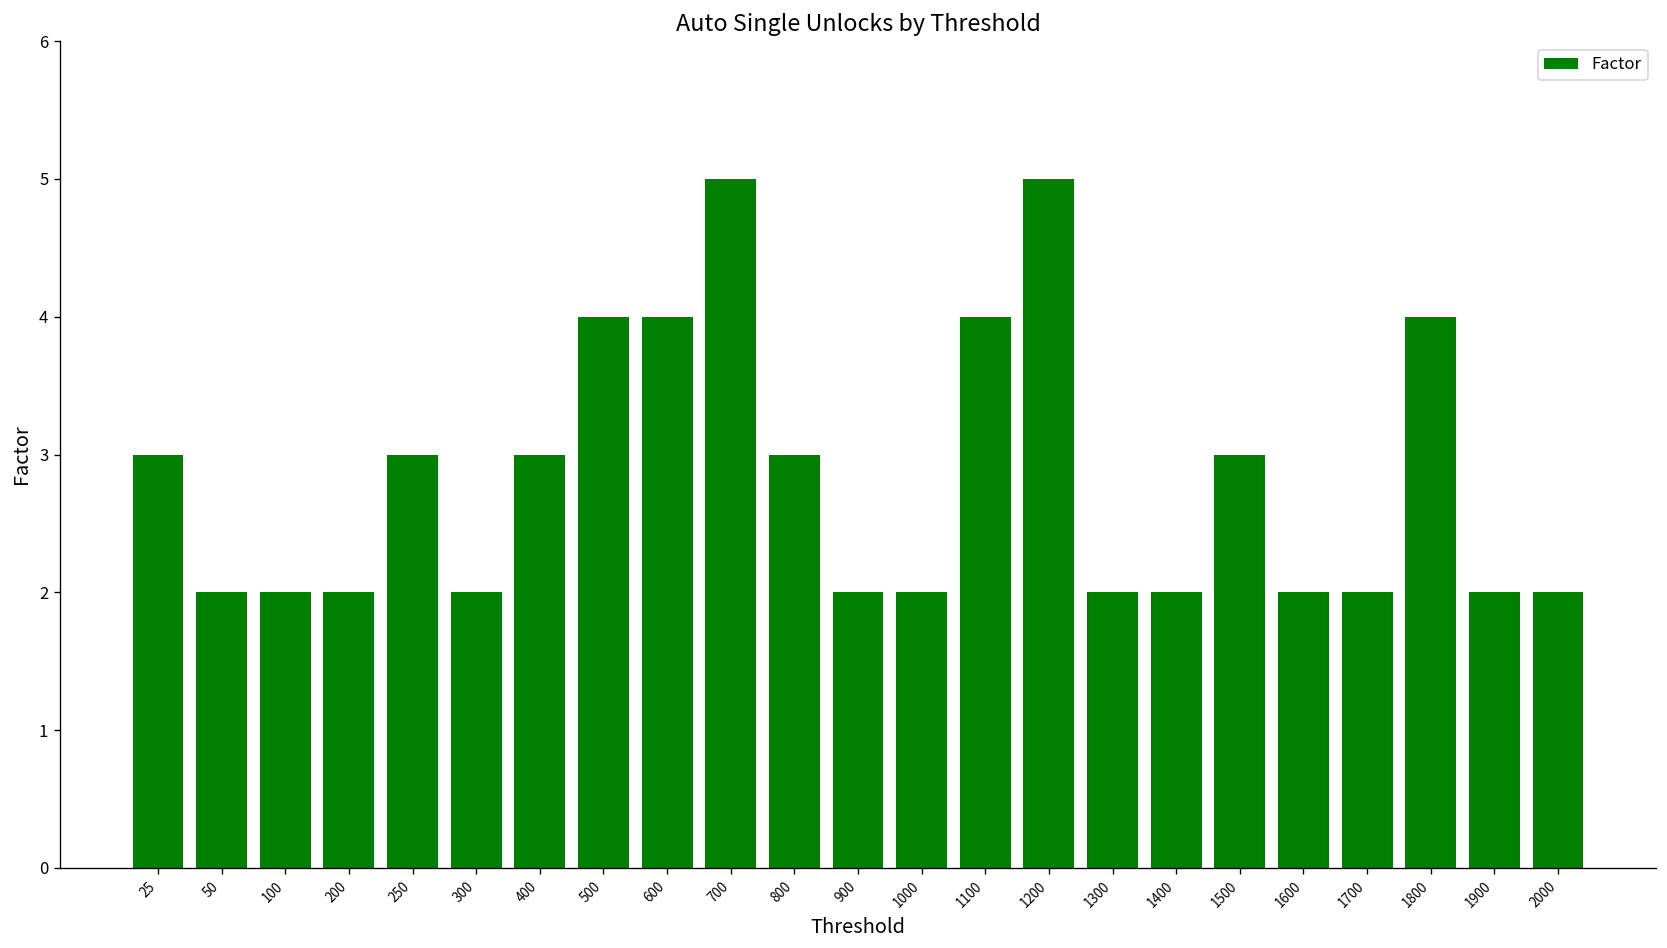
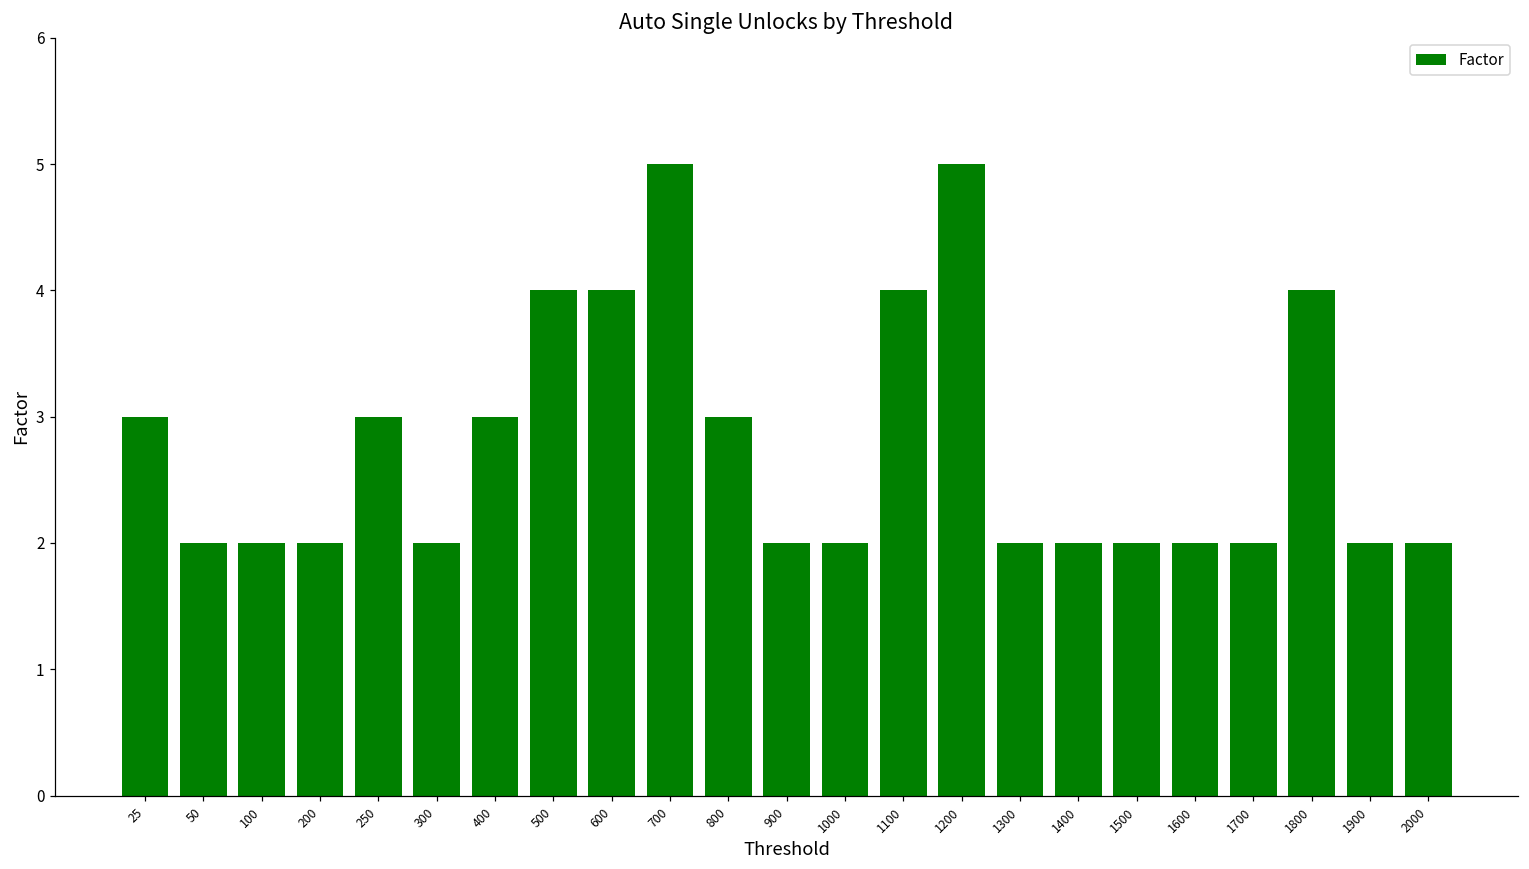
  {
    "25": 3,
    "50": 2,
    "100": 2,
    "200": 2,
    "250": 3,
    "300": 2,
    "400": 3,
    "500": 4,
    "600": 4,
    "700": 5,
    "800": 3,
    "900": 2,
    "1000": 2,
    "1100": 4,
    "1200": 5,
    "1300": 2,
    "1400": 2,
-   "1500": 3,
+   "1500": 2,
    "1600": 2,
    "1700": 2,
    "1800": 4,
    "1900": 2,
    "2000": 2
  }
